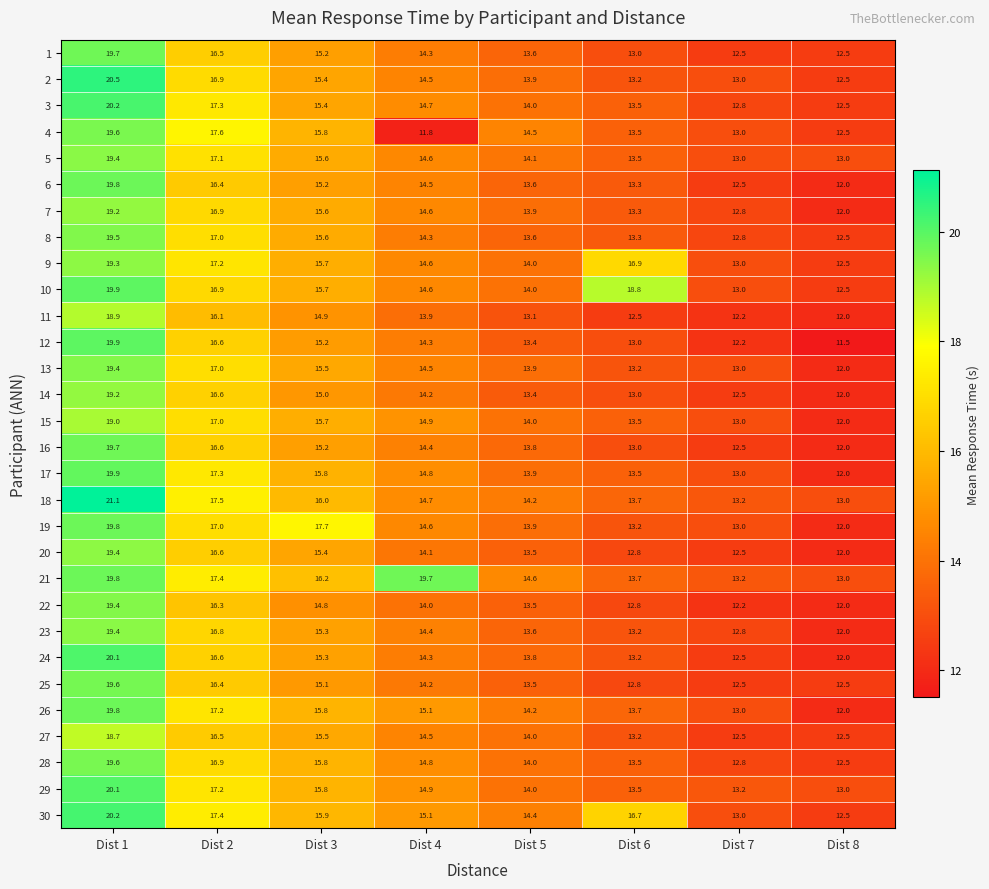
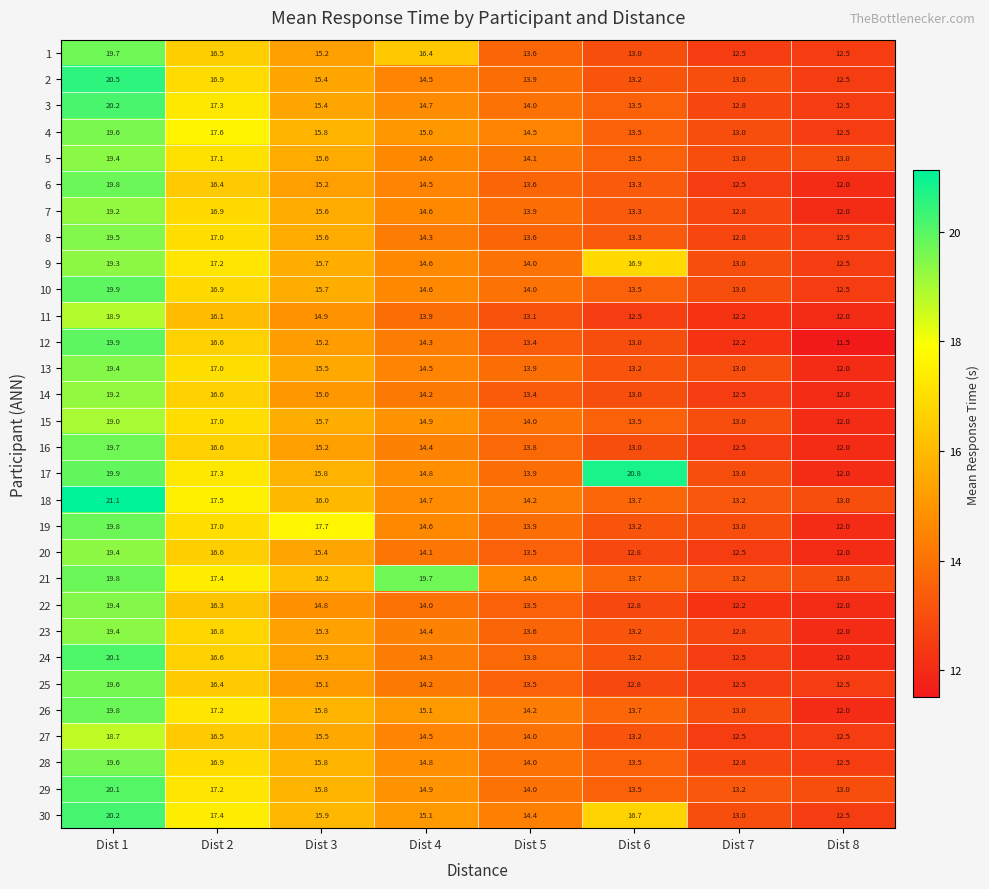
  {
    "1": {
      "Dist 1": 19.7,
      "Dist 2": 16.5,
      "Dist 3": 15.2,
-     "Dist 4": 14.3,
+     "Dist 4": 16.4,
      "Dist 5": 13.6,
      "Dist 6": 13.0,
      "Dist 7": 12.5,
      "Dist 8": 12.5
    },
    "4": {
      "Dist 1": 19.6,
      "Dist 2": 17.6,
      "Dist 3": 15.8,
-     "Dist 4": 11.8,
+     "Dist 4": 15.0,
      "Dist 5": 14.5,
      "Dist 6": 13.5,
      "Dist 7": 13.0,
      "Dist 8": 12.5
    },
    "10": {
      "Dist 1": 19.9,
      "Dist 2": 16.9,
      "Dist 3": 15.7,
      "Dist 4": 14.6,
      "Dist 5": 14.0,
-     "Dist 6": 18.8,
+     "Dist 6": 13.5,
      "Dist 7": 13.0,
      "Dist 8": 12.5
    },
    "17": {
      "Dist 1": 19.9,
      "Dist 2": 17.3,
      "Dist 3": 15.8,
      "Dist 4": 14.8,
      "Dist 5": 13.9,
-     "Dist 6": 13.5,
+     "Dist 6": 20.8,
      "Dist 7": 13.0,
      "Dist 8": 12.0
    }
  }
